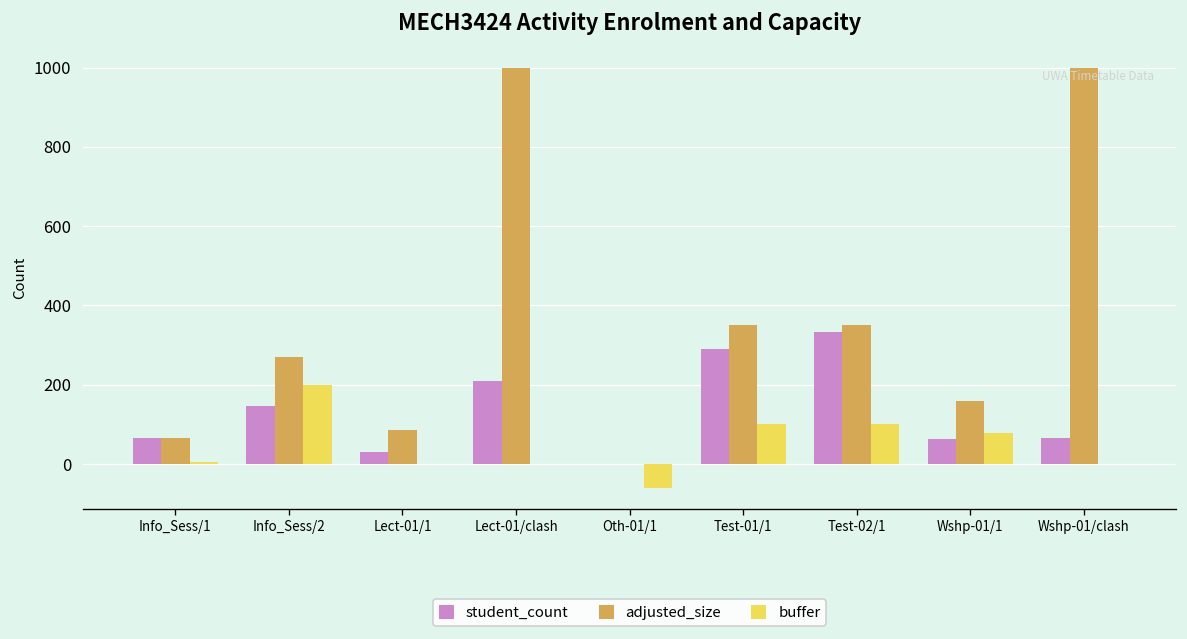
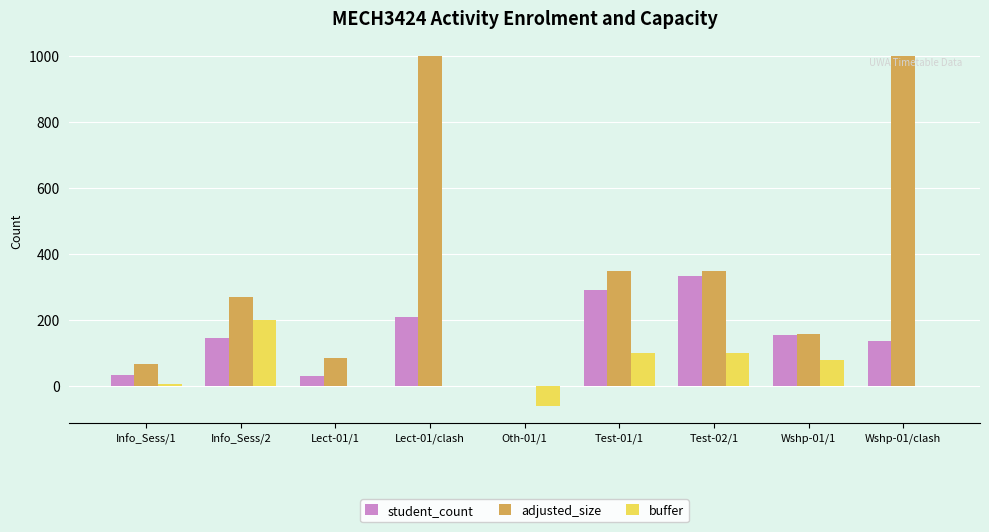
  {
    "student_count": {
-     "Info_Sess/1": 70,
+     "Info_Sess/1": 30,
      "Info_Sess/2": 150,
      "Lect-01/1": 30,
      "Lect-01/clash": 210,
      "Oth-01/1": 0,
      "Test-01/1": 290,
      "Test-02/1": 330,
-     "Wshp-01/1": 60,
-     "Wshp-01/clash": 70
+     "Wshp-01/1": 160,
+     "Wshp-01/clash": 140
    }
  }
